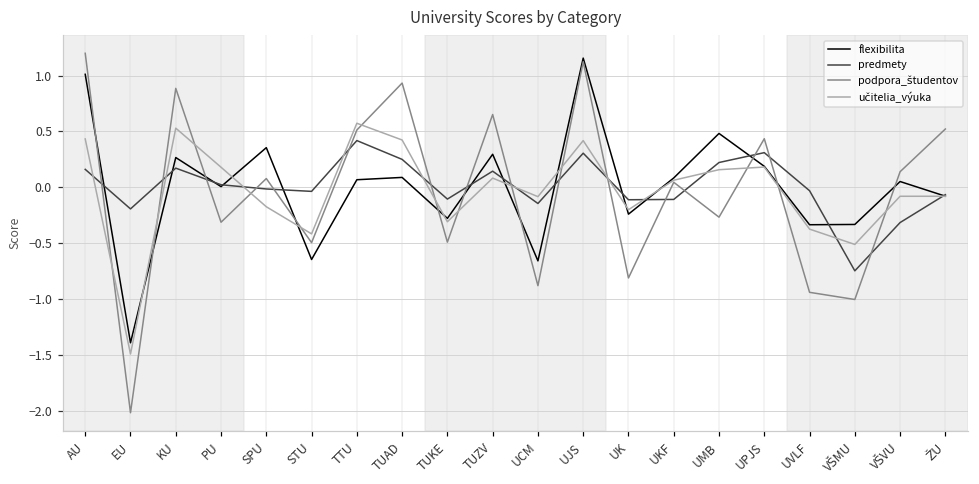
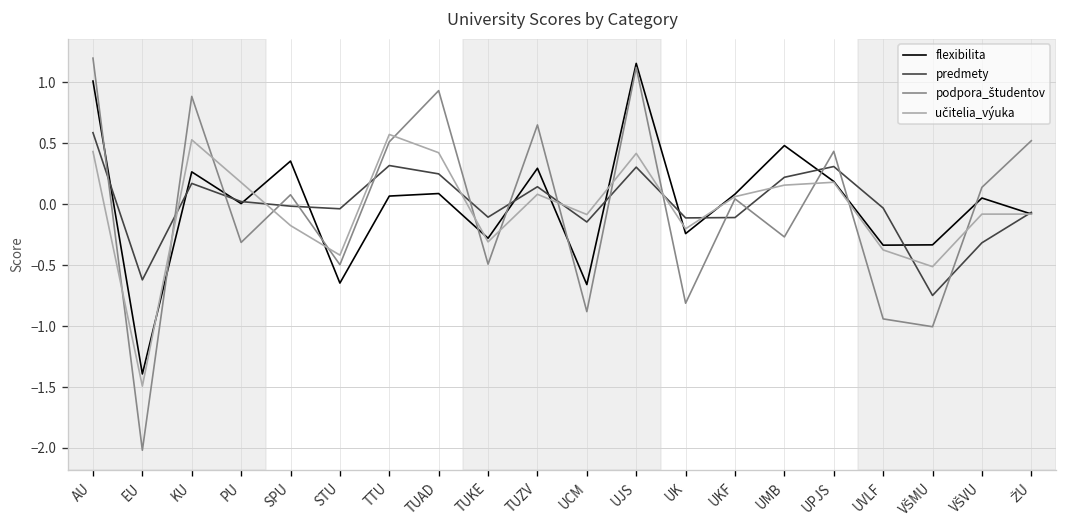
  {
    "flexibilita": {
      "AU": 1.01,
      "EU": -1.39,
      "KU": 0.27,
      "SPU": 0.35,
      "STU": -0.65,
      "TTU": 0.07,
      "TUAD": 0.09,
      "TUKE": -0.28,
      "TUZV": 0.30,
      "UCM": -0.66,
      "UJS": 1.16,
      "UK": -0.24,
      "UMB": 0.48,
      "UVLF": -0.34,
      "VŠMU": -0.33,
      "VŠVU": 0.05
    },
    "predmety": {
-     "AU": 0.16,
-     "EU": -0.19,
+     "AU": 0.59,
+     "EU": -0.62,
      "KU": 0.17,
      "SPU": -0.02,
      "STU": -0.04,
-     "TTU": 0.42,
+     "TTU": 0.32,
      "TUAD": 0.25,
      "TUKE": -0.11,
      "TUZV": 0.14,
      "UCM": -0.15,
      "UJS": 0.30,
      "UK": -0.11,
      "UKF": -0.11,
      "UMB": 0.22,
      "UPJS": 0.31,
      "UVLF": -0.03,
      "VŠMU": -0.75,
      "VŠVU": -0.32
    }
  }
